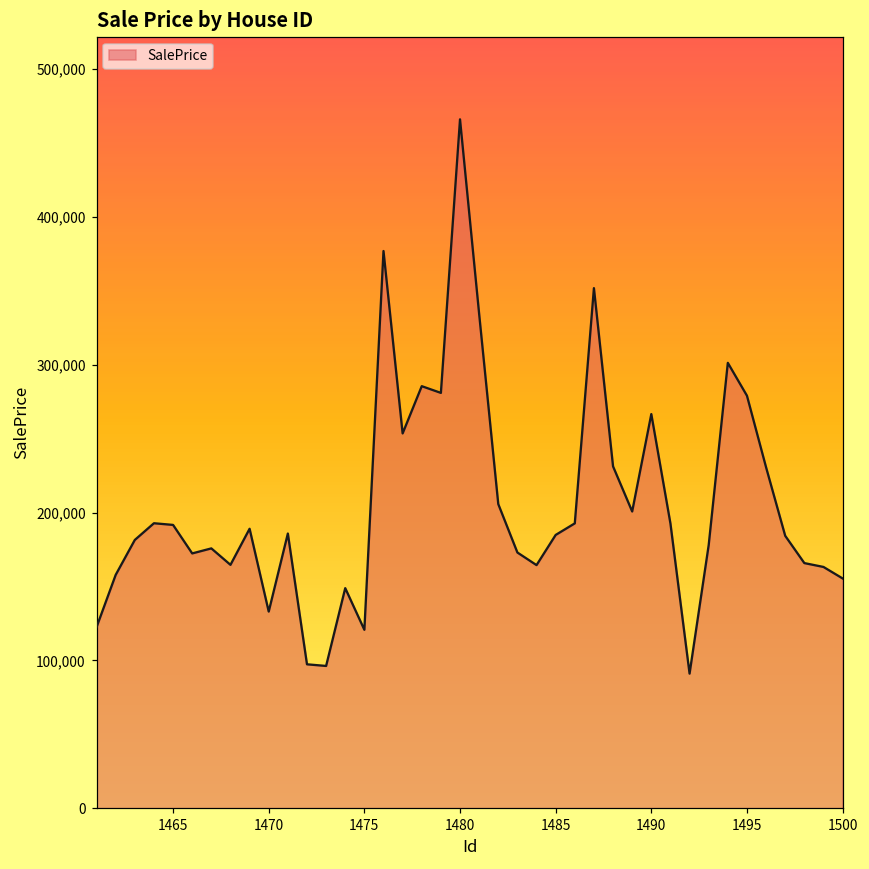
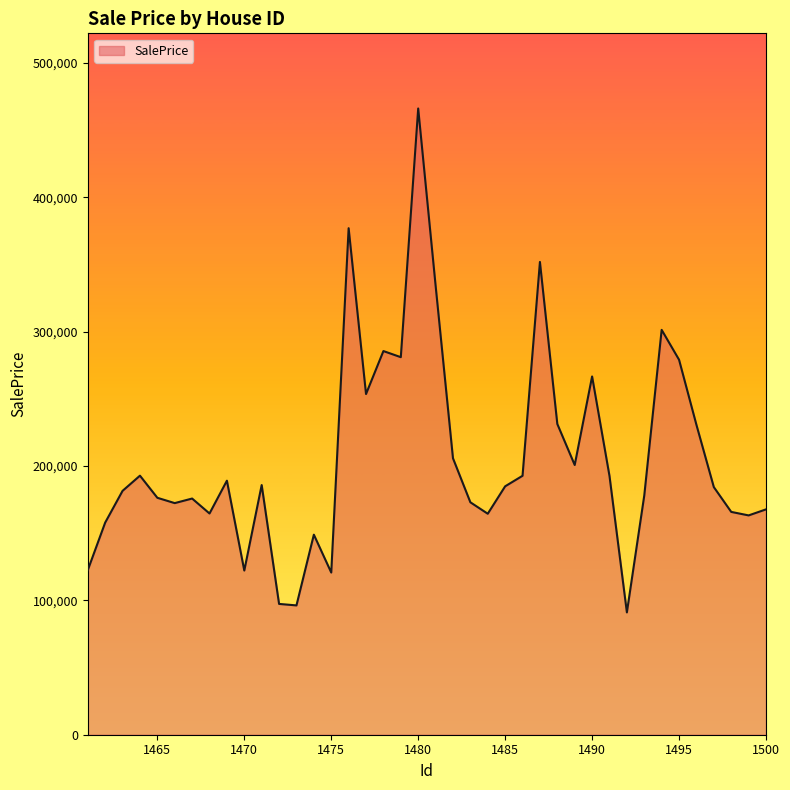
  {
-   "1465": "192,000",
-   "1470": "133,000",
+   "1465": "176,000",
+   "1470": "122,000",
    "1475": "121,000",
    "1480": "466,000",
    "1485": "185,000",
    "1490": "267,000",
    "1495": "279,000",
-   "1500": "155,000"
+   "1500": "168,000"
  }
